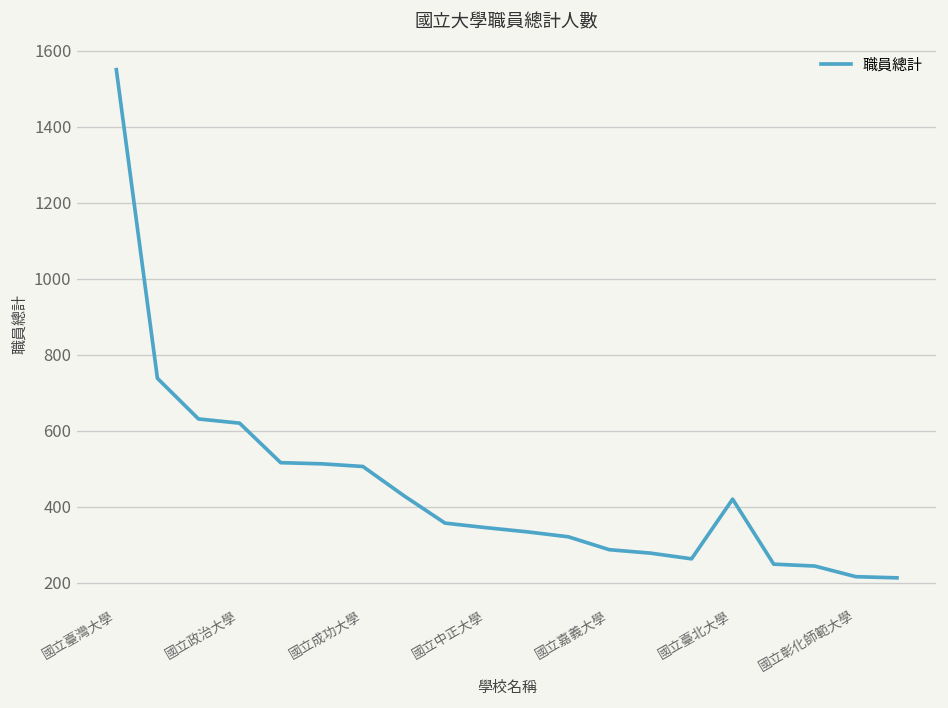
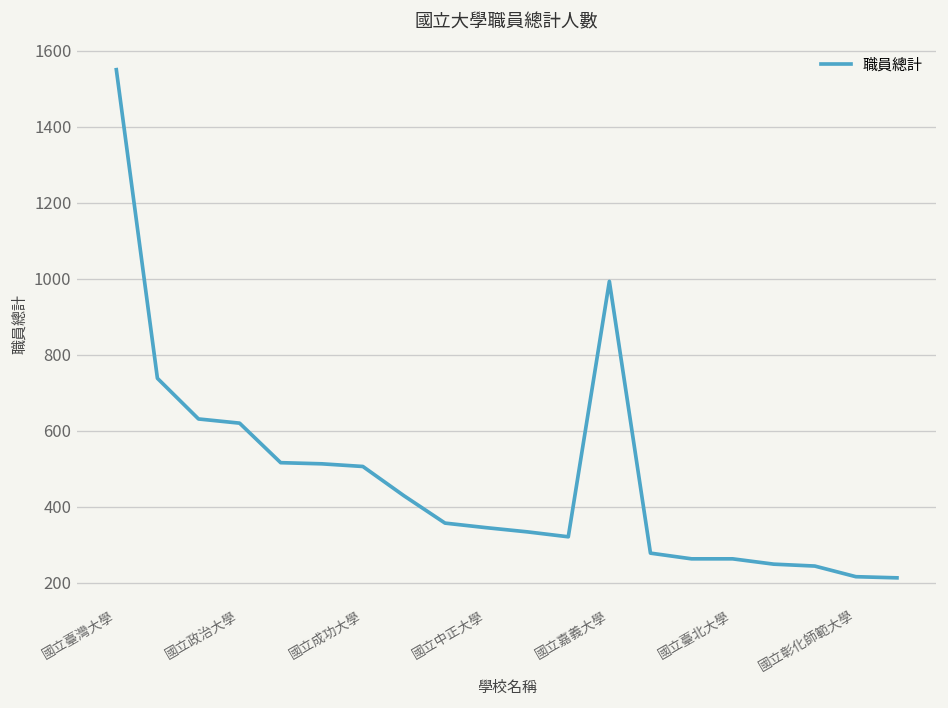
  {
    "國立臺灣大學": 1550,
    "國立政治大學": 620,
    "國立成功大學": 510,
    "國立中正大學": 350,
-   "國立嘉義大學": 290,
-   "國立臺北大學": 420,
+   "國立嘉義大學": 990,
+   "國立臺北大學": 260,
    "國立彰化師範大學": 220
  }
